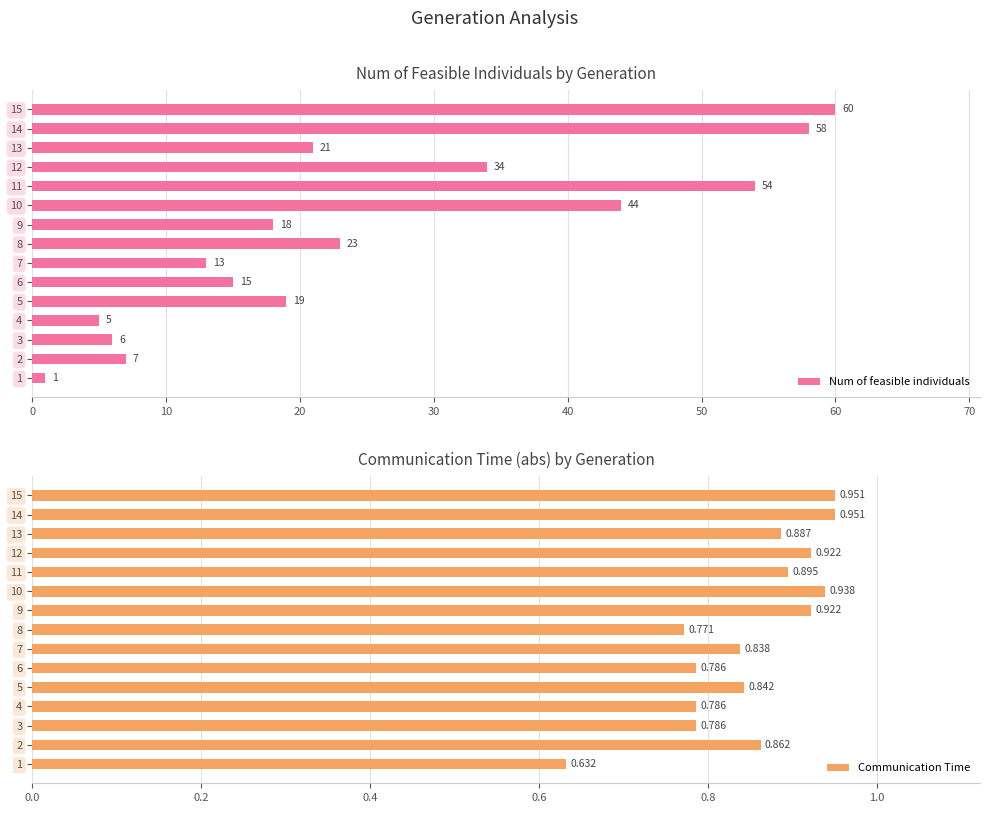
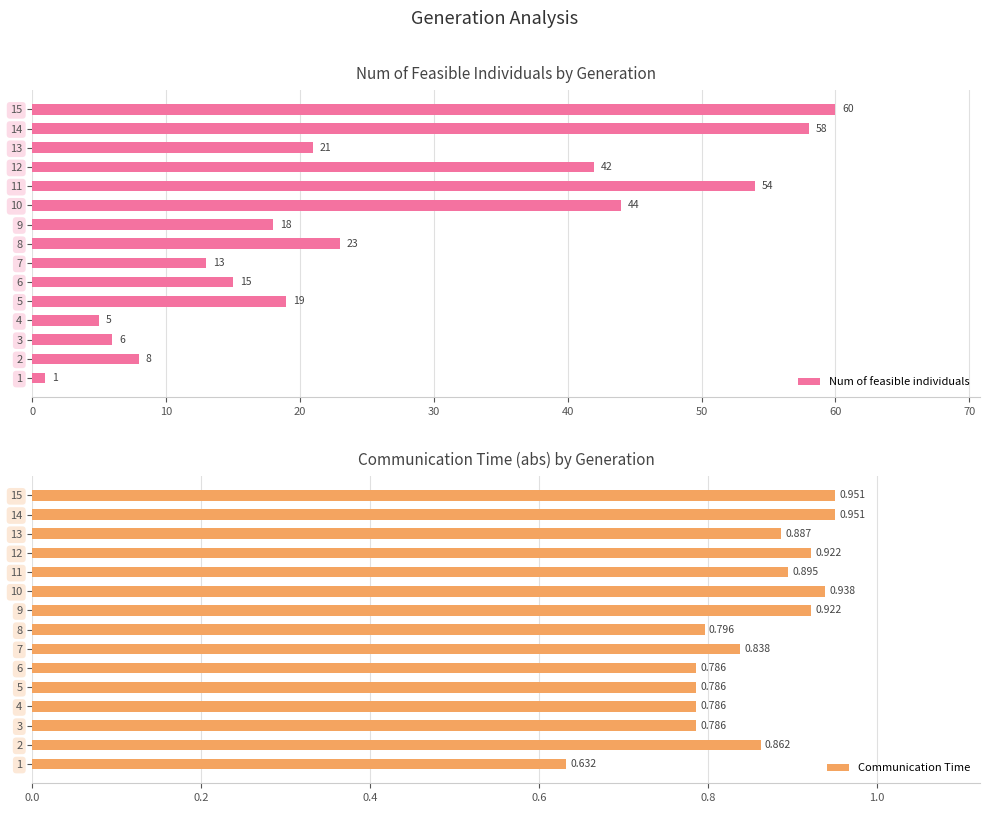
  {
    "Num of Feasible Individuals by Generation": {
      "15": 60,
      "14": 58,
      "13": 21,
-     "12": 34,
+     "12": 42,
      "11": 54,
      "10": 44,
      "9": 18,
      "8": 23,
      "7": 13,
      "6": 15,
      "5": 19,
      "4": 5,
      "3": 6,
-     "2": 7,
+     "2": 8,
      "1": 1
    },
    "Communication Time (abs) by Generation": {
      "15": 0.951,
      "14": 0.951,
      "13": 0.887,
      "12": 0.922,
      "11": 0.895,
      "10": 0.938,
      "9": 0.922,
-     "8": 0.771,
+     "8": 0.796,
      "7": 0.838,
      "6": 0.786,
-     "5": 0.842,
+     "5": 0.786,
      "4": 0.786,
      "3": 0.786,
      "2": 0.862,
      "1": 0.632
    }
  }
